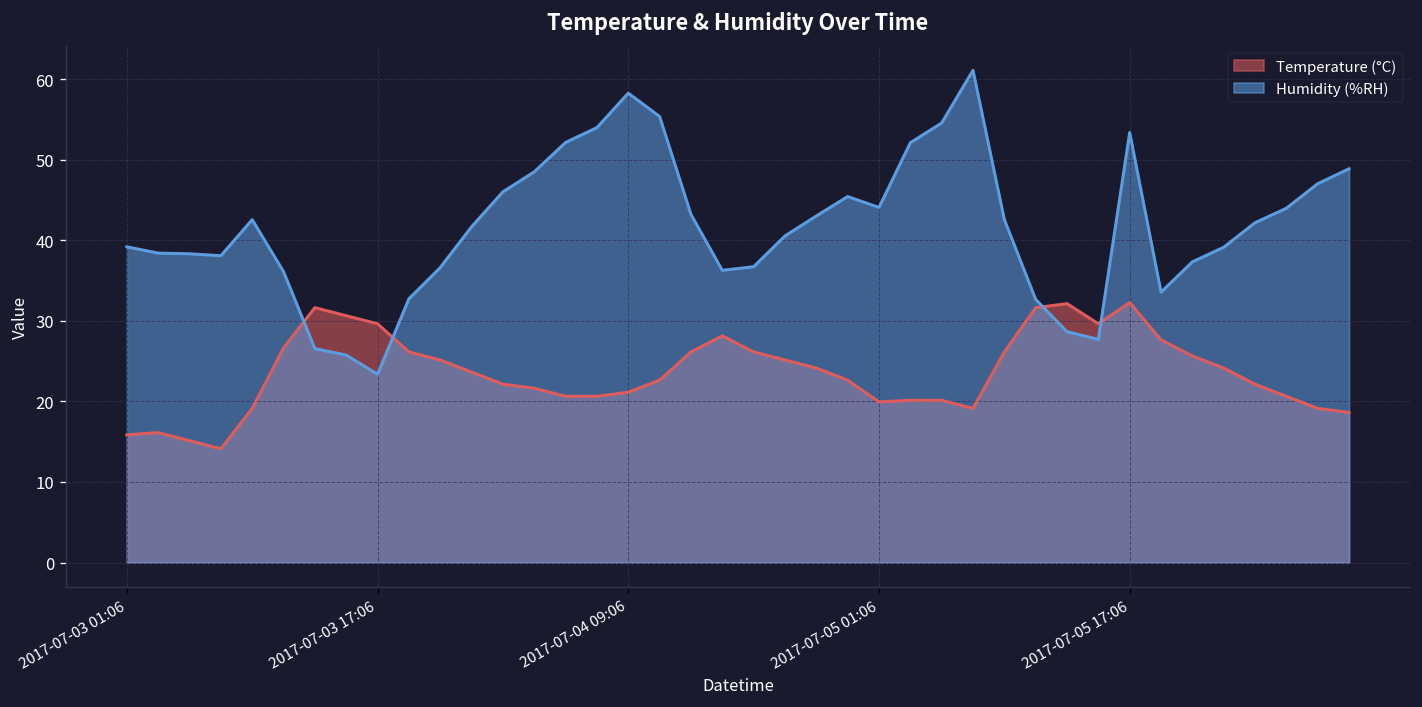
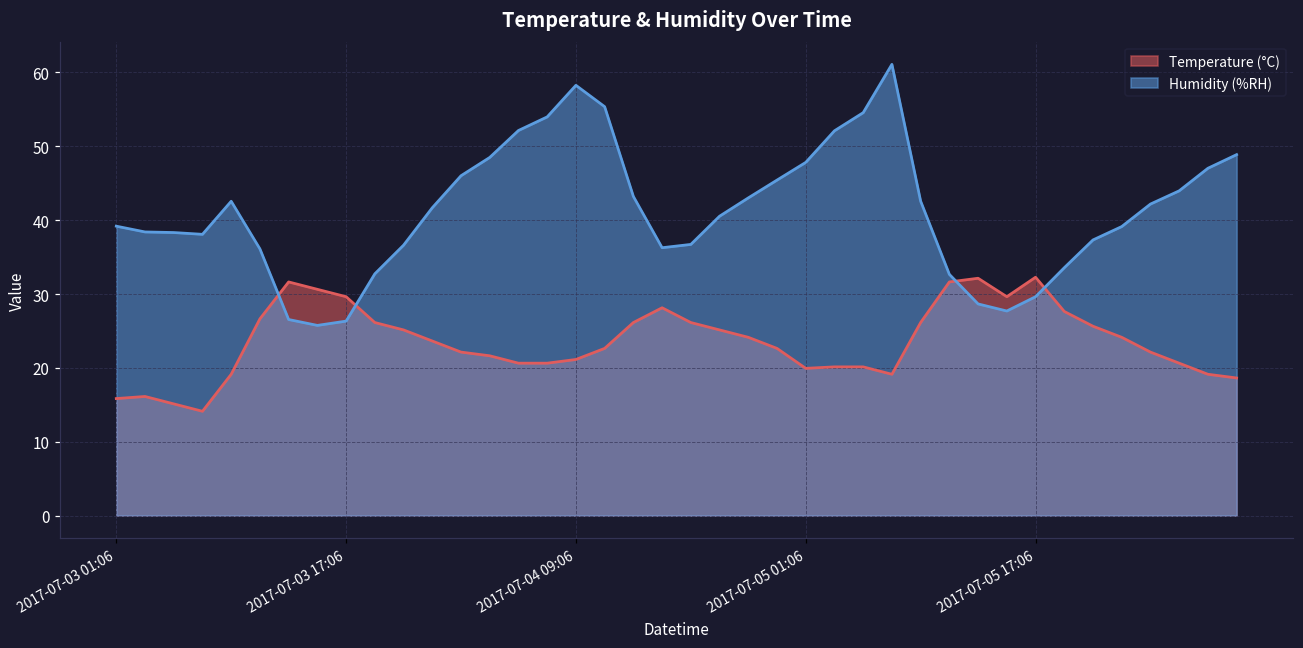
  {
    "Temperature (°C)": {
      "2017-07-03 01:06": 16,
      "2017-07-03 17:06": 30,
      "2017-07-04 09:06": 21,
      "2017-07-05 01:06": 20,
      "2017-07-05 17:06": 32
    },
    "Humidity (%RH)": {
      "2017-07-03 01:06": 39,
-     "2017-07-03 17:06": 23,
+     "2017-07-03 17:06": 26,
      "2017-07-04 09:06": 58,
-     "2017-07-05 01:06": 44,
-     "2017-07-05 17:06": 53
+     "2017-07-05 01:06": 48,
+     "2017-07-05 17:06": 30
    }
  }
